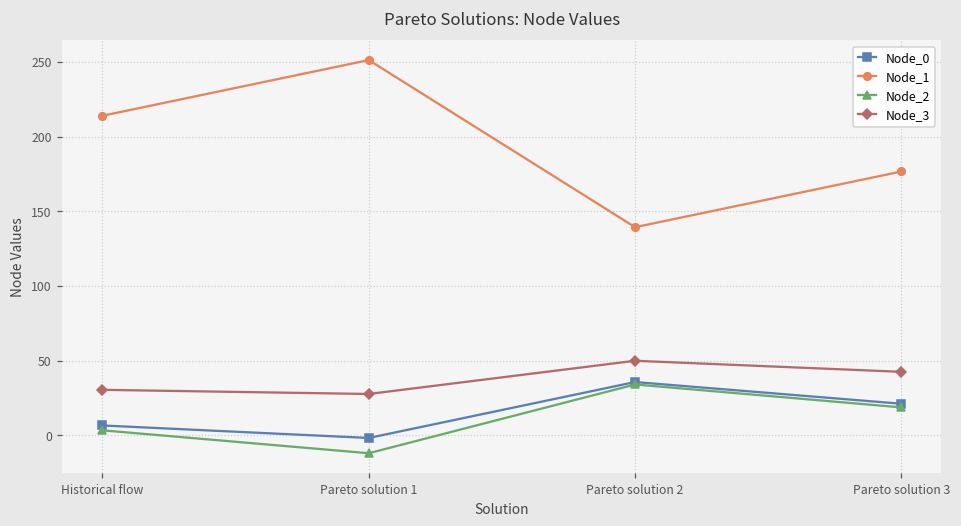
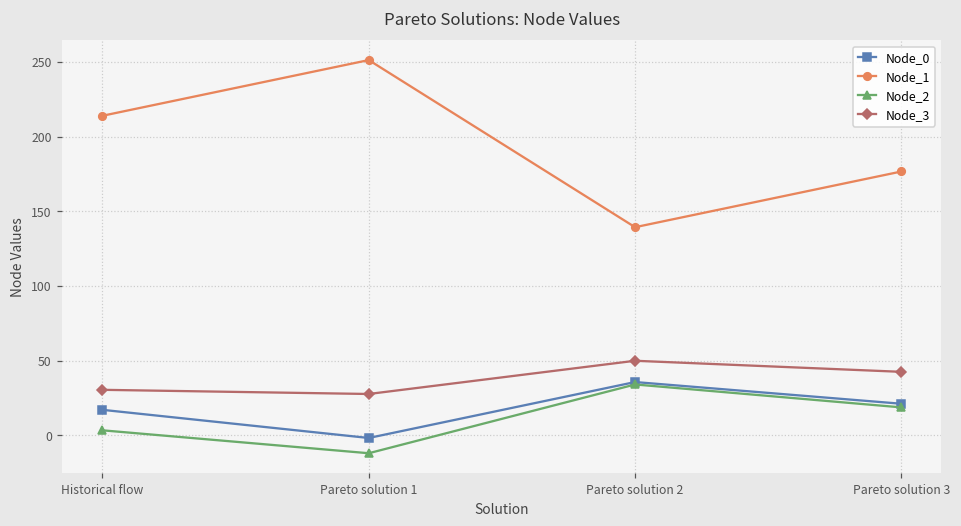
  {
    "Node_0": {
-     "Historical flow": 7,
+     "Historical flow": 17,
      "Pareto solution 1": -2,
      "Pareto solution 3": 21
    },
    "Node_2": {
      "Historical flow": 3,
      "Pareto solution 1": -12,
      "Pareto solution 3": 19
    }
  }
